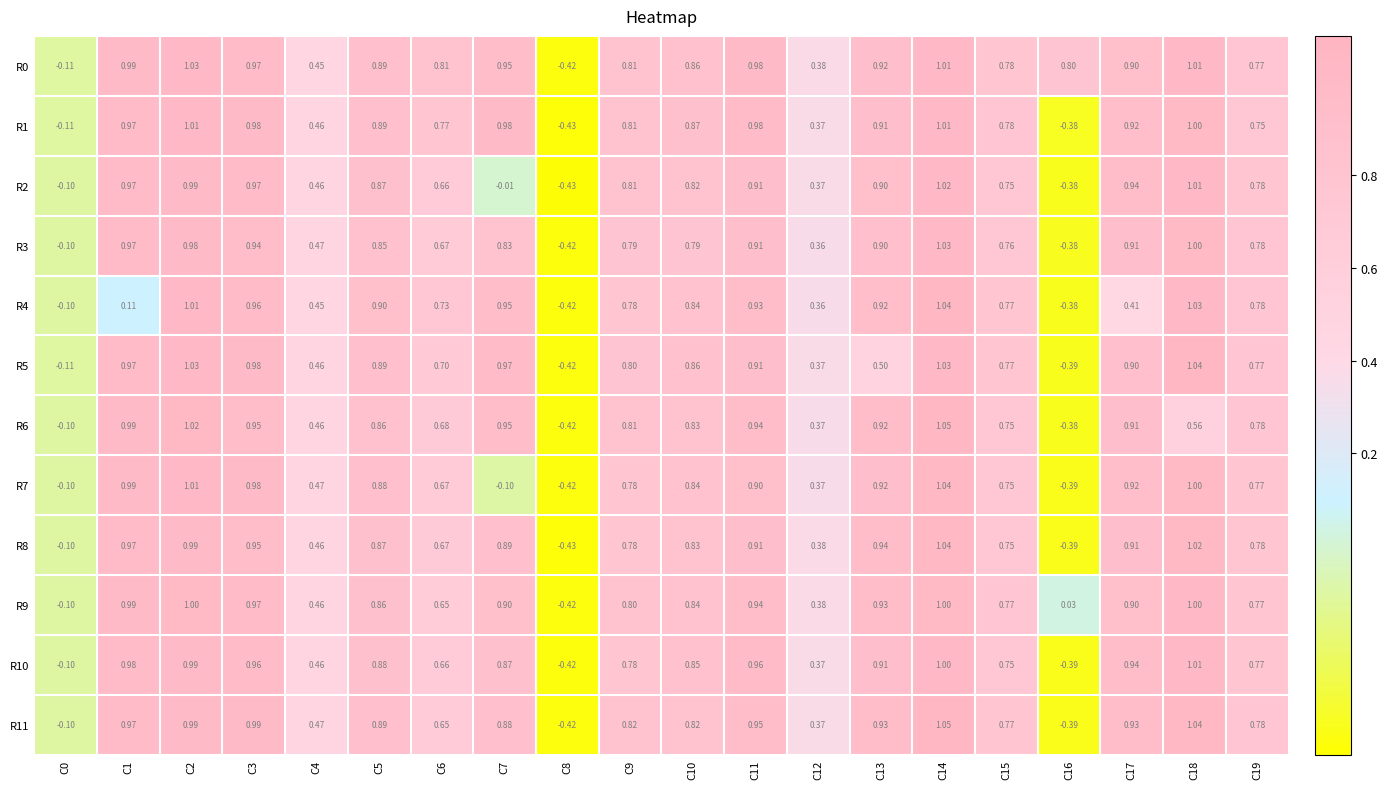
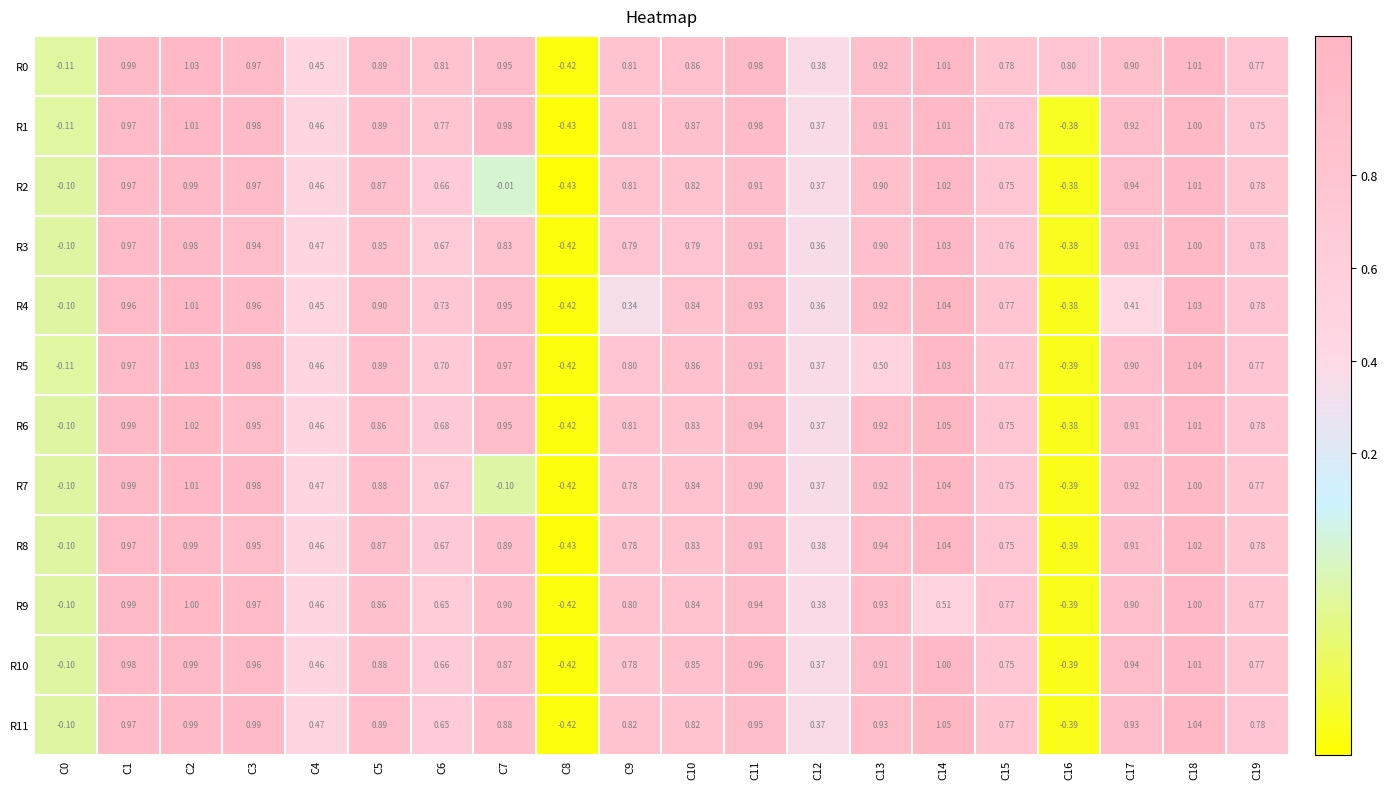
  {
    "R4": {
      "C0": -0.10,
-     "C1": 0.11,
+     "C1": 0.96,
      "C2": 1.01,
      "C3": 0.96,
      "C4": 0.45,
      "C5": 0.90,
      "C6": 0.73,
      "C7": 0.95,
      "C8": -0.42,
-     "C9": 0.78,
+     "C9": 0.34,
      "C10": 0.84,
      "C11": 0.93,
      "C12": 0.36,
      "C13": 0.92,
      "C14": 1.04,
      "C15": 0.77,
      "C16": -0.38,
      "C17": 0.41,
      "C18": 1.03,
      "C19": 0.78
    },
    "R6": {
      "C0": -0.10,
      "C1": 0.99,
      "C2": 1.02,
      "C3": 0.95,
      "C4": 0.46,
      "C5": 0.86,
      "C6": 0.68,
      "C7": 0.95,
      "C8": -0.42,
      "C9": 0.81,
      "C10": 0.83,
      "C11": 0.94,
      "C12": 0.37,
      "C13": 0.92,
      "C14": 1.05,
      "C15": 0.75,
      "C16": -0.38,
      "C17": 0.91,
-     "C18": 0.56,
+     "C18": 1.01,
      "C19": 0.78
    },
    "R9": {
      "C0": -0.10,
      "C1": 0.99,
      "C2": 1.00,
      "C3": 0.97,
      "C4": 0.46,
      "C5": 0.86,
      "C6": 0.65,
      "C7": 0.90,
      "C8": -0.42,
      "C9": 0.80,
      "C10": 0.84,
      "C11": 0.94,
      "C12": 0.38,
      "C13": 0.93,
-     "C14": 1.00,
+     "C14": 0.51,
      "C15": 0.77,
-     "C16": 0.03,
+     "C16": -0.39,
      "C17": 0.90,
      "C18": 1.00,
      "C19": 0.77
    }
  }
